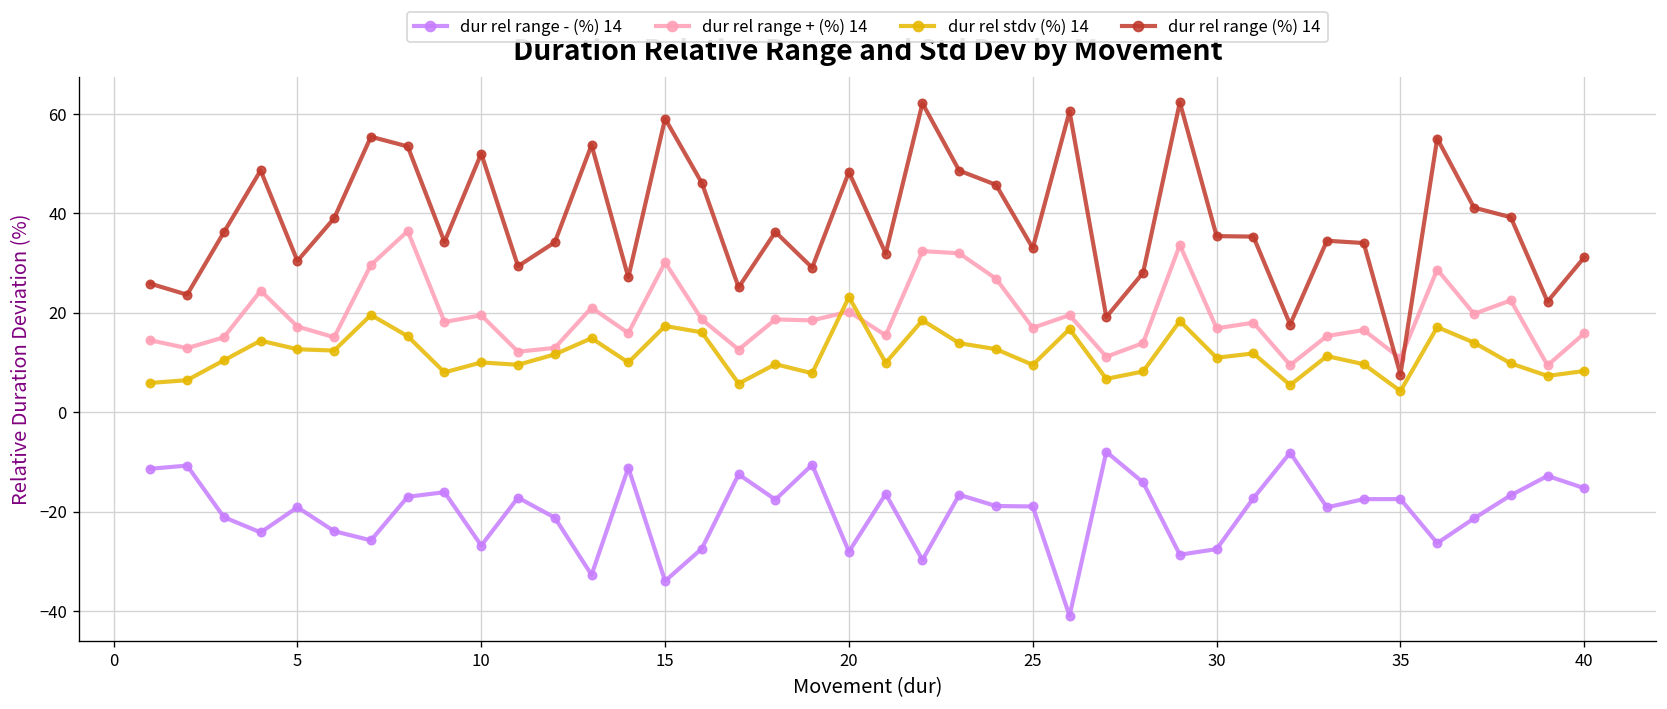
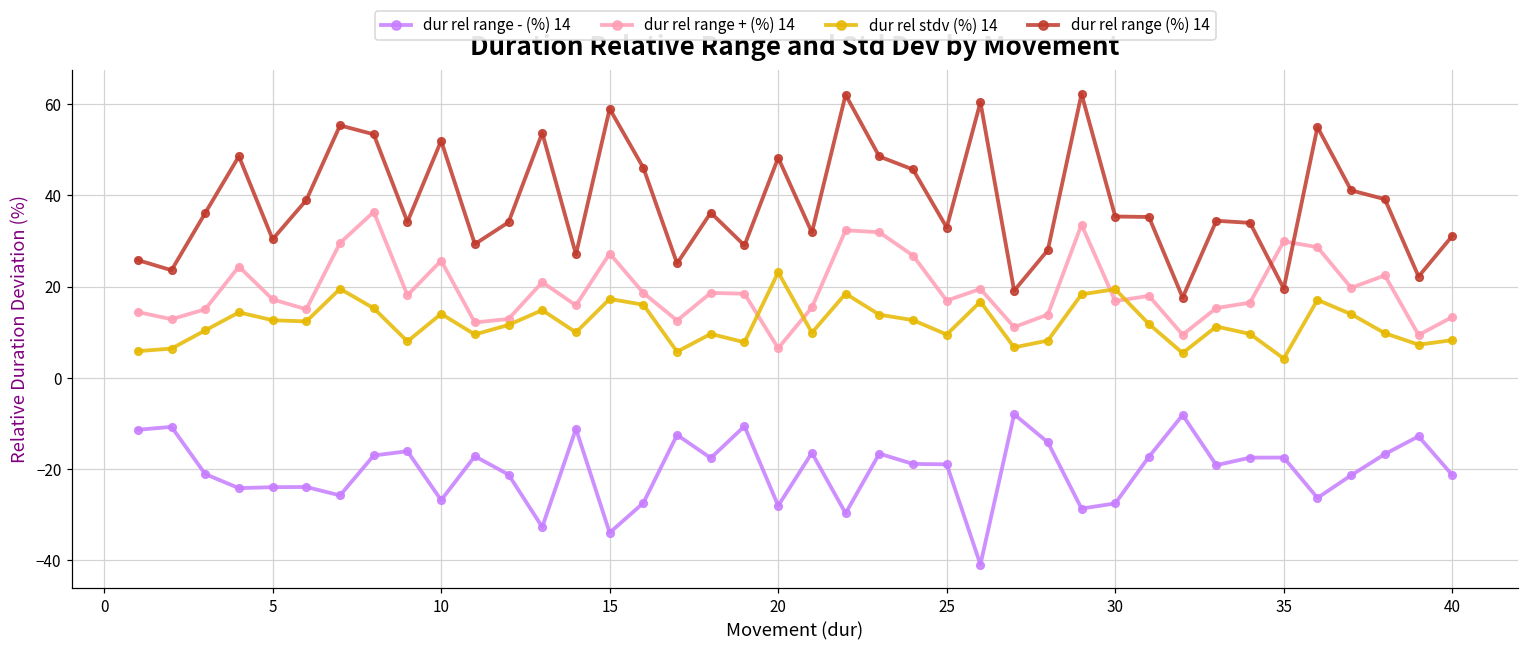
  {
    "dur rel range - (%) 14": {
-     "5": -19,
+     "5": -24,
      "10": -27,
      "15": -34,
      "20": -28,
      "25": -19,
      "30": -28,
      "35": -17,
-     "40": -15
+     "40": -21
    },
    "dur rel range + (%) 14": {
      "5": 17,
-     "10": 19,
-     "15": 30,
-     "20": 20,
+     "10": 26,
+     "15": 27,
+     "20": 7,
      "25": 17,
      "30": 17,
-     "35": 11,
-     "40": 16
+     "35": 30,
+     "40": 13
    },
    "dur rel stdv (%) 14": {
      "5": 13,
-     "10": 10,
+     "10": 14,
      "15": 17,
      "20": 23,
      "25": 10,
-     "30": 11,
+     "30": 19,
      "35": 4,
      "40": 8
    },
    "dur rel range (%) 14": {
      "5": 30,
      "10": 52,
      "15": 59,
      "20": 48,
      "25": 33,
      "30": 35,
-     "35": 8,
+     "35": 20,
      "40": 31
    }
  }
